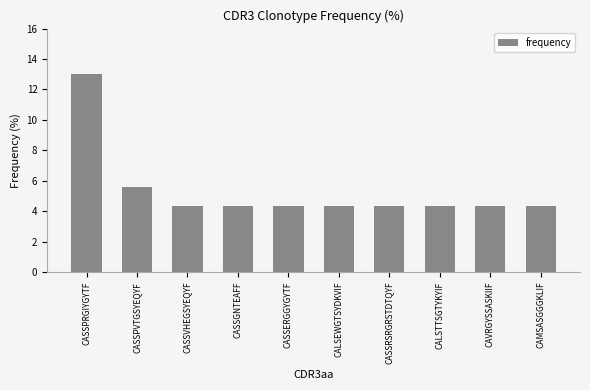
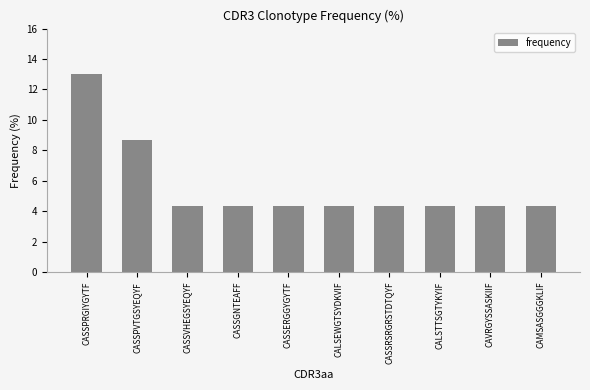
  {
    "CASSPRGIYGYTF": 13.0,
-   "CASSPVTGSYEQYF": 5.6,
+   "CASSPVTGSYEQYF": 8.7,
    "CASSVHEGSYEQYF": 4.3,
    "CASSGNTEAFF": 4.3,
    "CASSERGGYGYTF": 4.3,
    "CALSEWGTSYDKVIF": 4.3,
    "CASSRSRGRSTDTQYF": 4.3,
    "CALSTTSGTYKYIF": 4.3,
    "CAVRGYSSASKIIF": 4.3,
    "CAMSASGGGKLIF": 4.3
  }
